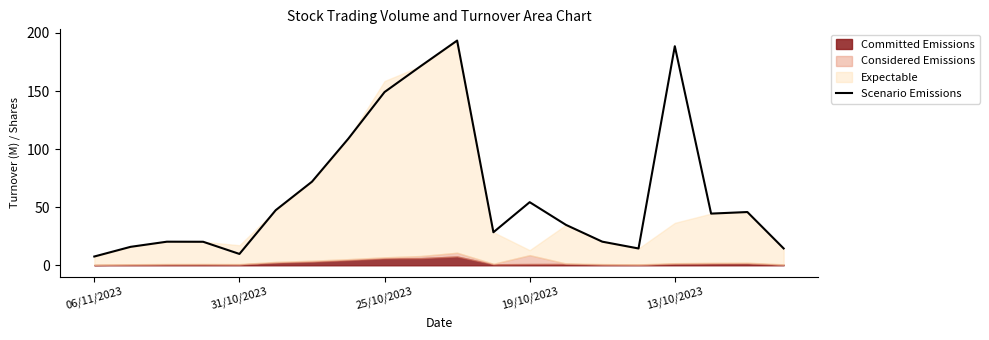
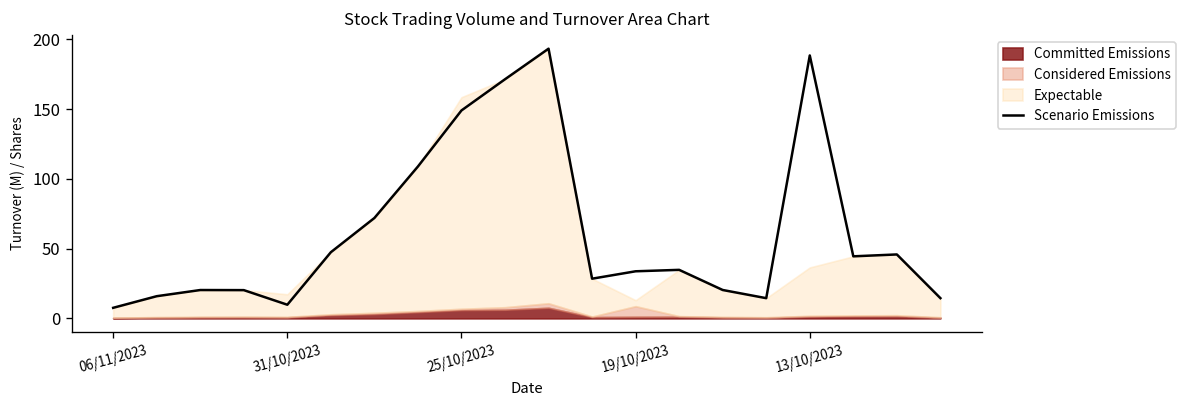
  {
    "Scenario Emissions": {
      "31/10/2023": 10,
      "25/10/2023": 149,
-     "19/10/2023": 54,
+     "19/10/2023": 34,
      "13/10/2023": 189
    },
    "Considered Emissions": {
      "19/10/2023": 8
    },
    "Expectable": {
      "31/10/2023": 16,
      "25/10/2023": 152,
      "19/10/2023": 4,
      "13/10/2023": 35
    }
  }
